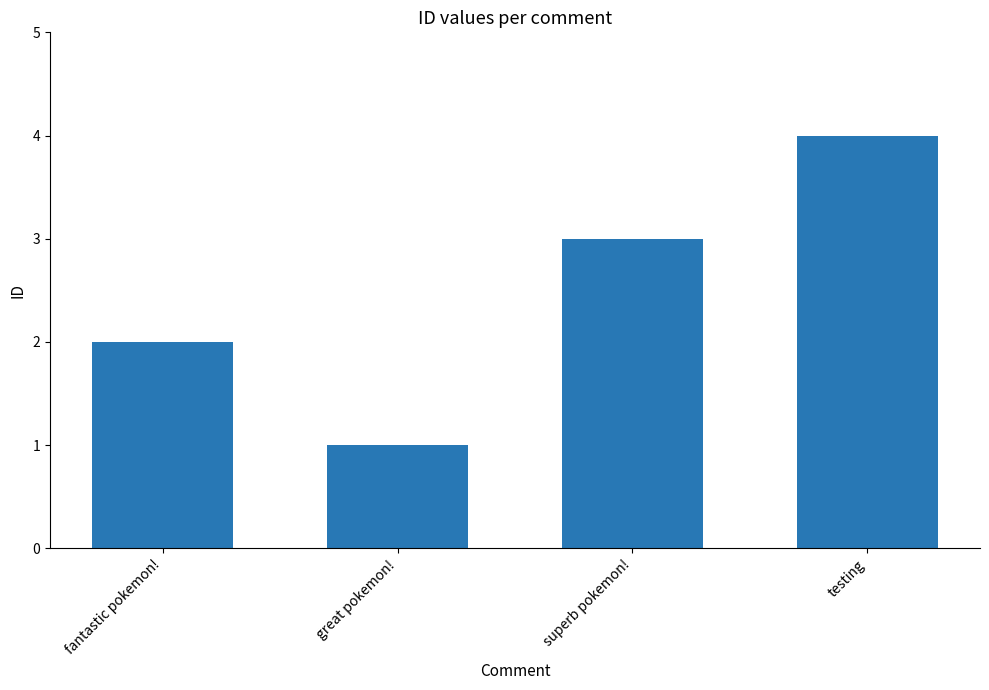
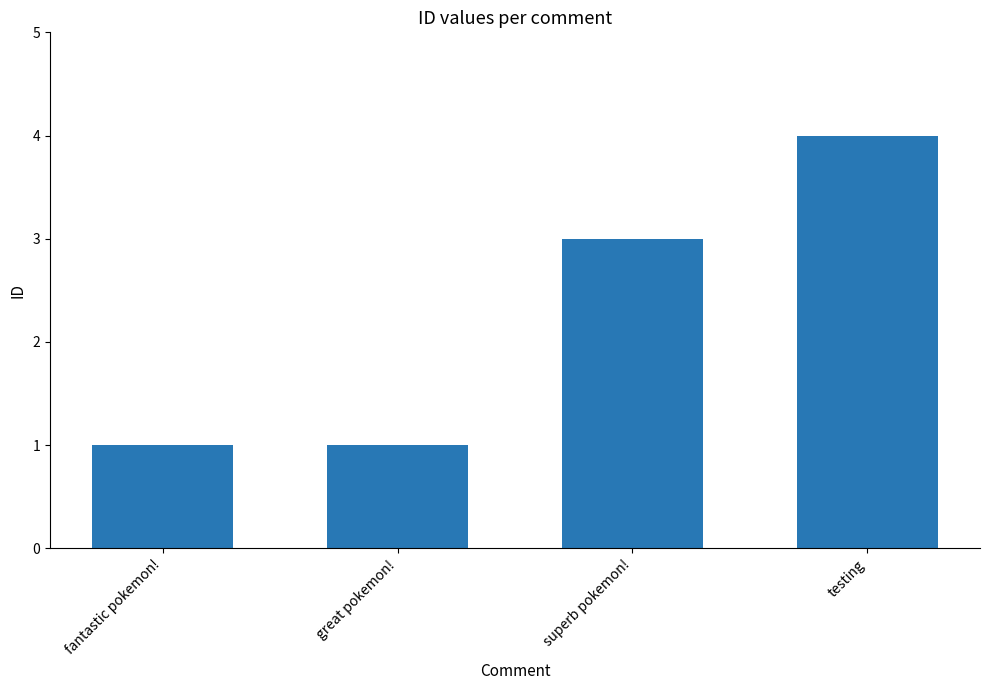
  {
-   "fantastic pokemon!": 2,
+   "fantastic pokemon!": 1,
    "great pokemon!": 1,
    "superb pokemon!": 3,
    "testing": 4
  }
